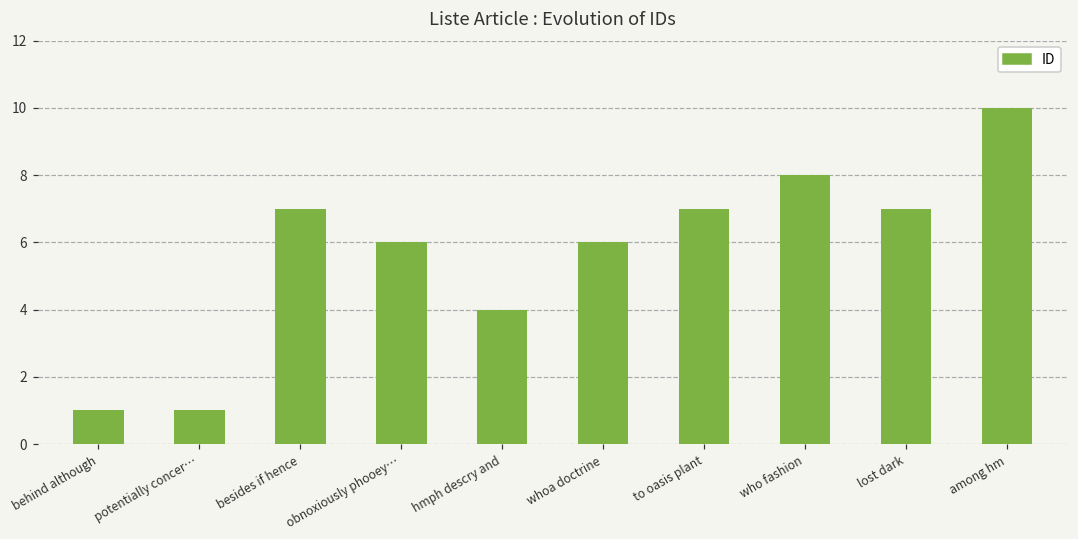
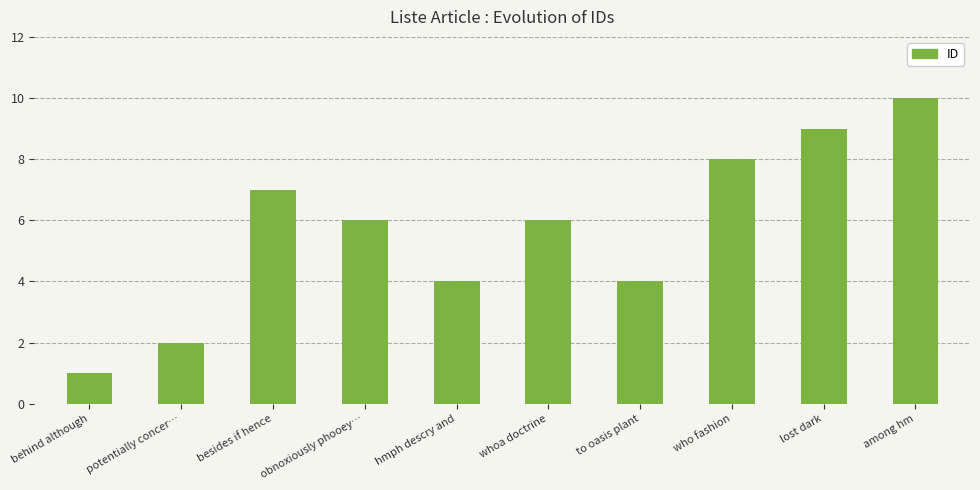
  {
    "behind although": 1,
-   "potentially concer…": 1,
+   "potentially concer…": 2,
    "besides if hence": 7,
    "obnoxiously phooey…": 6,
    "hmph descry and": 4,
    "whoa doctrine": 6,
-   "to oasis plant": 7,
+   "to oasis plant": 4,
    "who fashion": 8,
-   "lost dark": 7,
+   "lost dark": 9,
    "among hm": 10
  }
